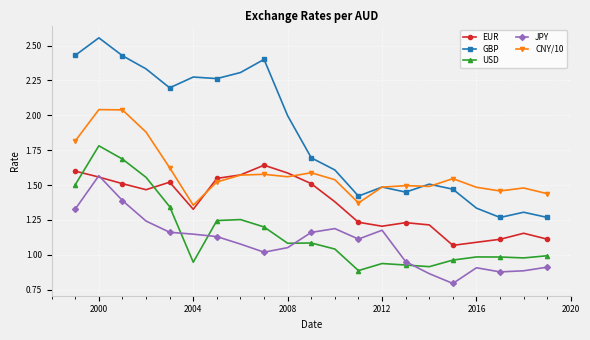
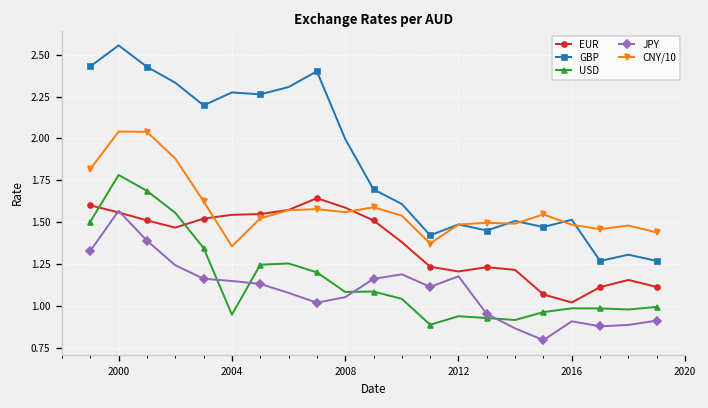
  {
    "EUR": {
-     "2004": 1.33,
+     "2004": 1.54,
      "2008": 1.59,
      "2012": 1.21,
-     "2016": 1.09
+     "2016": 1.02
    },
    "GBP": {
      "2000": 2.56,
      "2004": 2.27,
      "2008": 2.00,
-     "2016": 1.33
+     "2016": 1.51
    },
    "USD": {
      "2000": 1.78,
      "2004": 0.95,
      "2008": 1.08,
      "2012": 0.94,
      "2016": 0.99
    },
    "JPY": {
      "2004": 1.15,
      "2008": 1.05,
      "2012": 1.18,
      "2016": 0.91
    },
    "CNY/10": {
      "2000": 2.04,
      "2004": 1.36,
      "2008": 1.56,
      "2016": 1.48
    }
  }
